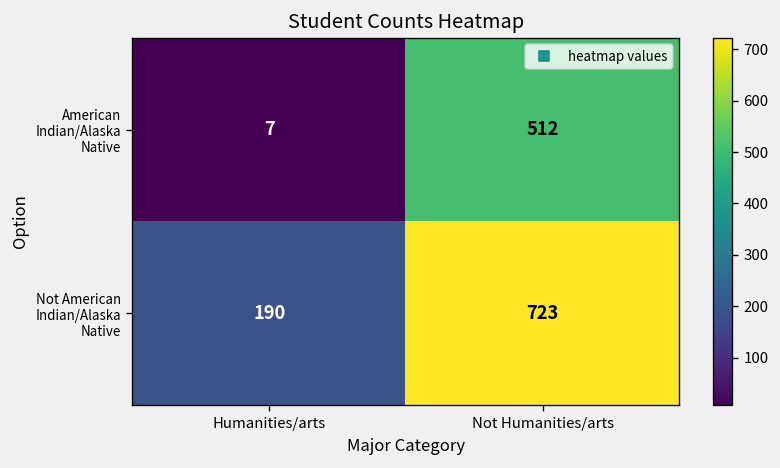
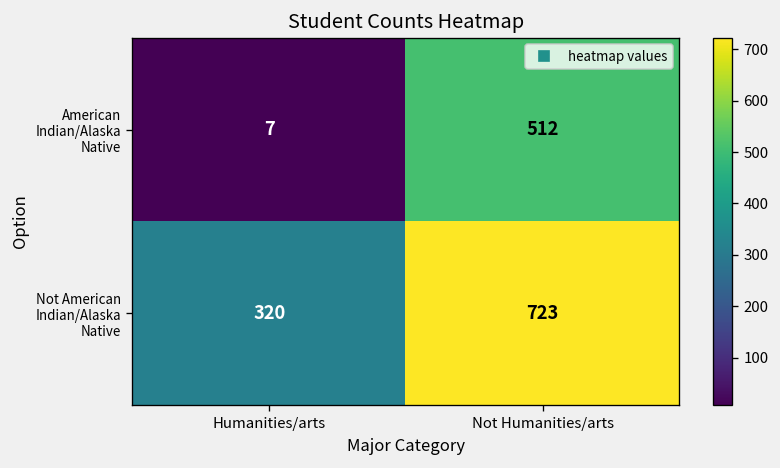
  {
    "American Indian/Alaska Native": {
      "Humanities/arts": 7,
      "Not Humanities/arts": 512
    },
    "Not American Indian/Alaska Native": {
-     "Humanities/arts": 190,
+     "Humanities/arts": 320,
      "Not Humanities/arts": 723
    }
  }
